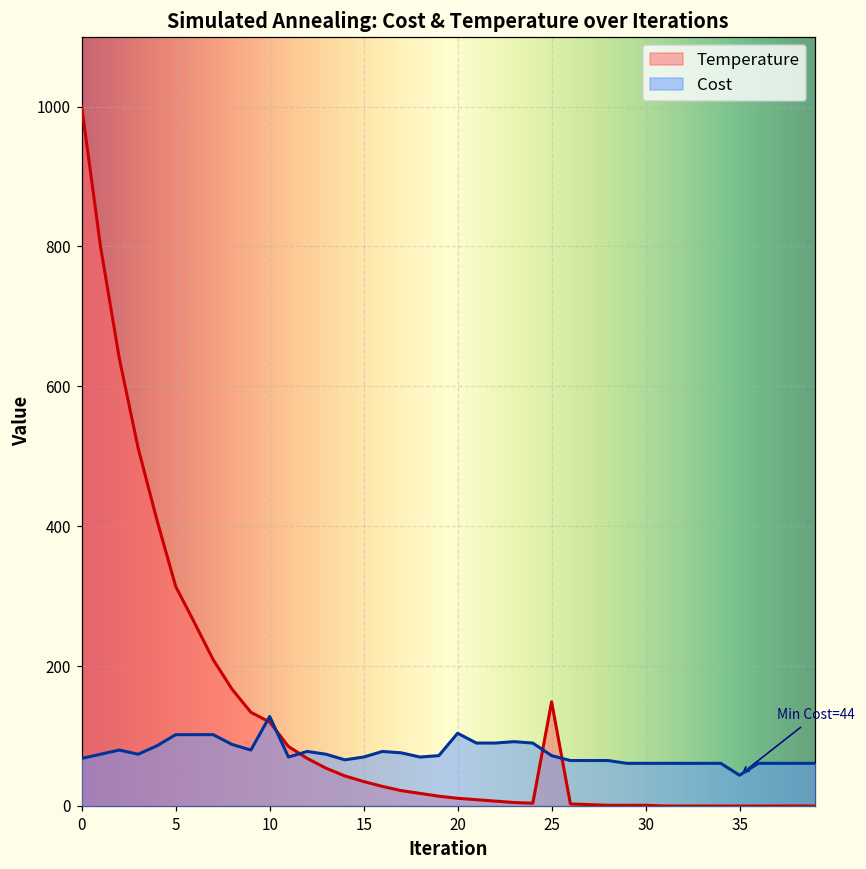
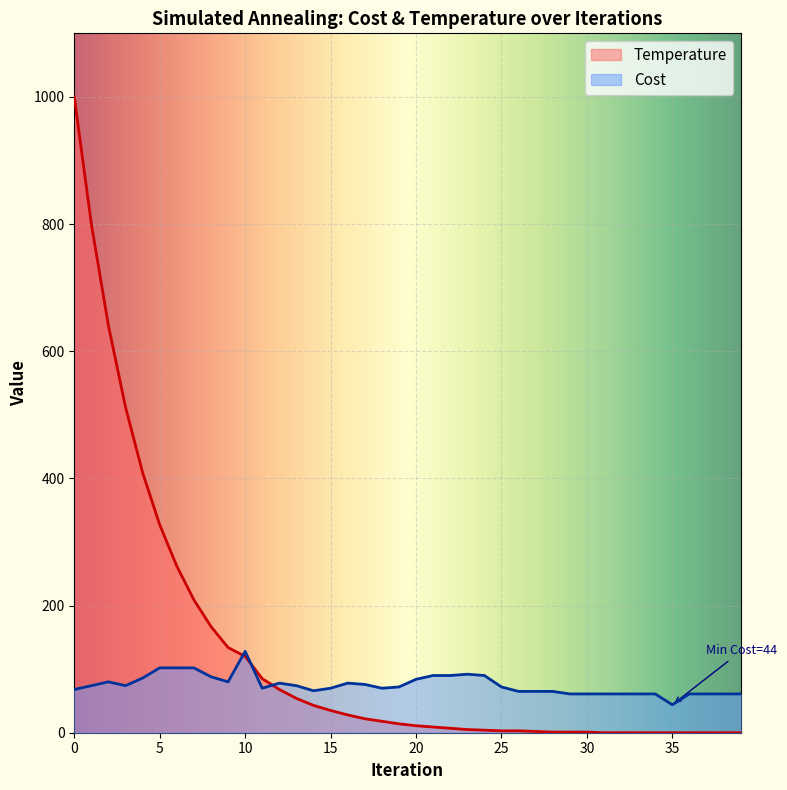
  {
    "Temperature": {
      "0": 1000,
-     "5": 310,
+     "5": 330,
      "10": 120,
      "15": 40,
      "20": 10,
-     "25": 150,
+     "25": 0,
      "30": 0,
      "35": 0
    },
    "Cost": {
      "0": 70,
      "5": 100,
      "10": 130,
      "15": 70,
-     "20": 100,
+     "20": 80,
      "25": 70,
      "30": 60,
      "35": 40
    }
  }
